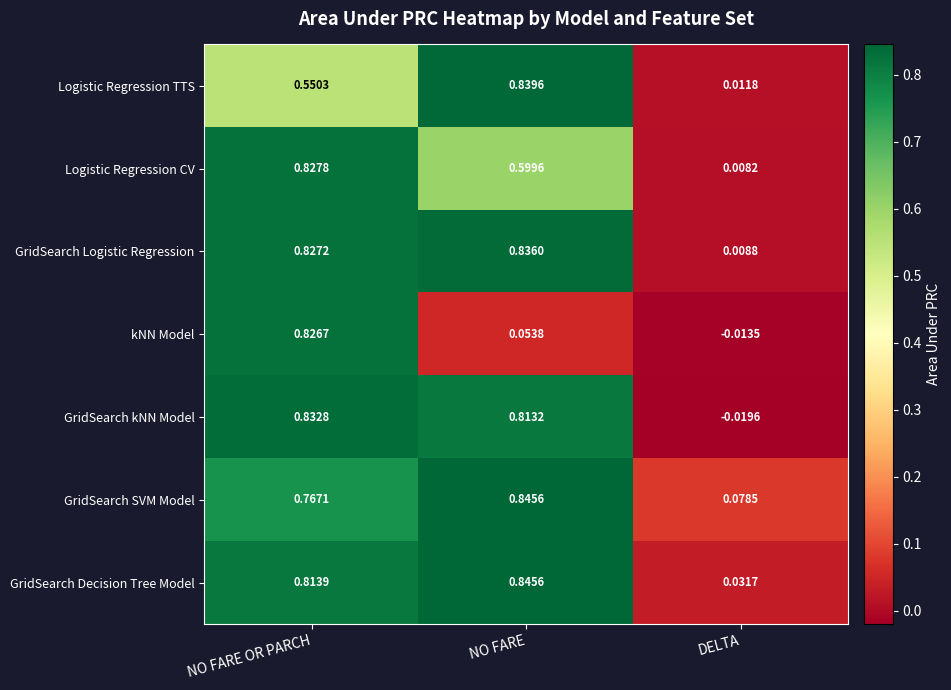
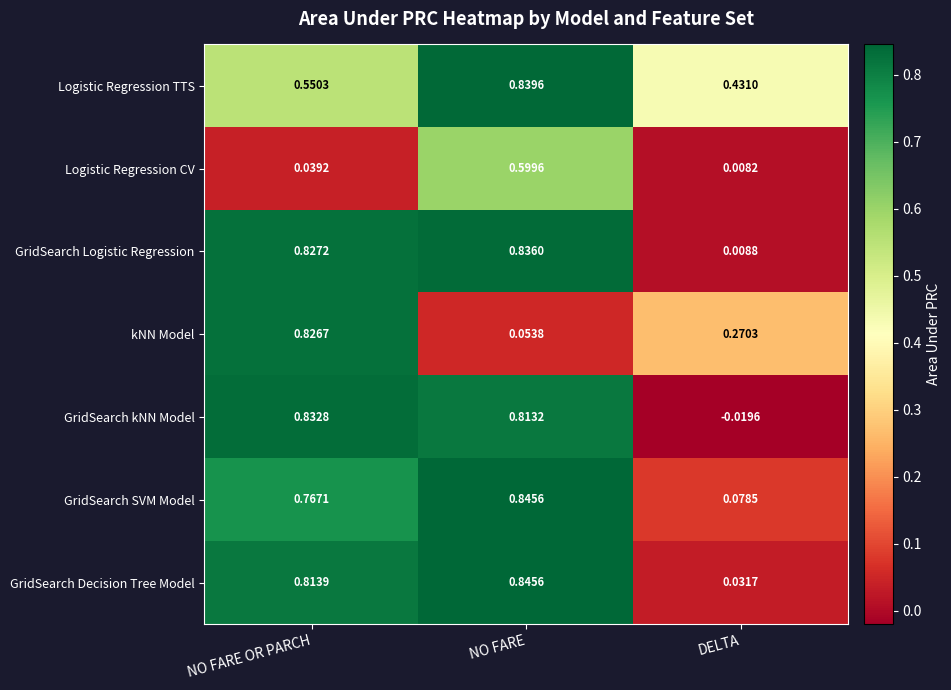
  {
    "Logistic Regression TTS": {
      "NO FARE OR PARCH": 0.5503,
      "NO FARE": 0.8396,
-     "DELTA": 0.0118
+     "DELTA": 0.4310
    },
    "Logistic Regression CV": {
-     "NO FARE OR PARCH": 0.8278,
+     "NO FARE OR PARCH": 0.0392,
      "NO FARE": 0.5996,
      "DELTA": 0.0082
    },
    "GridSearch Logistic Regression": {
      "NO FARE OR PARCH": 0.8272,
      "NO FARE": 0.8360,
      "DELTA": 0.0088
    },
    "kNN Model": {
      "NO FARE OR PARCH": 0.8267,
      "NO FARE": 0.0538,
-     "DELTA": -0.0135
+     "DELTA": 0.2703
    },
    "GridSearch kNN Model": {
      "NO FARE OR PARCH": 0.8328,
      "NO FARE": 0.8132,
      "DELTA": -0.0196
    },
    "GridSearch SVM Model": {
      "NO FARE OR PARCH": 0.7671,
      "NO FARE": 0.8456,
      "DELTA": 0.0785
    },
    "GridSearch Decision Tree Model": {
      "NO FARE OR PARCH": 0.8139,
      "NO FARE": 0.8456,
      "DELTA": 0.0317
    }
  }
